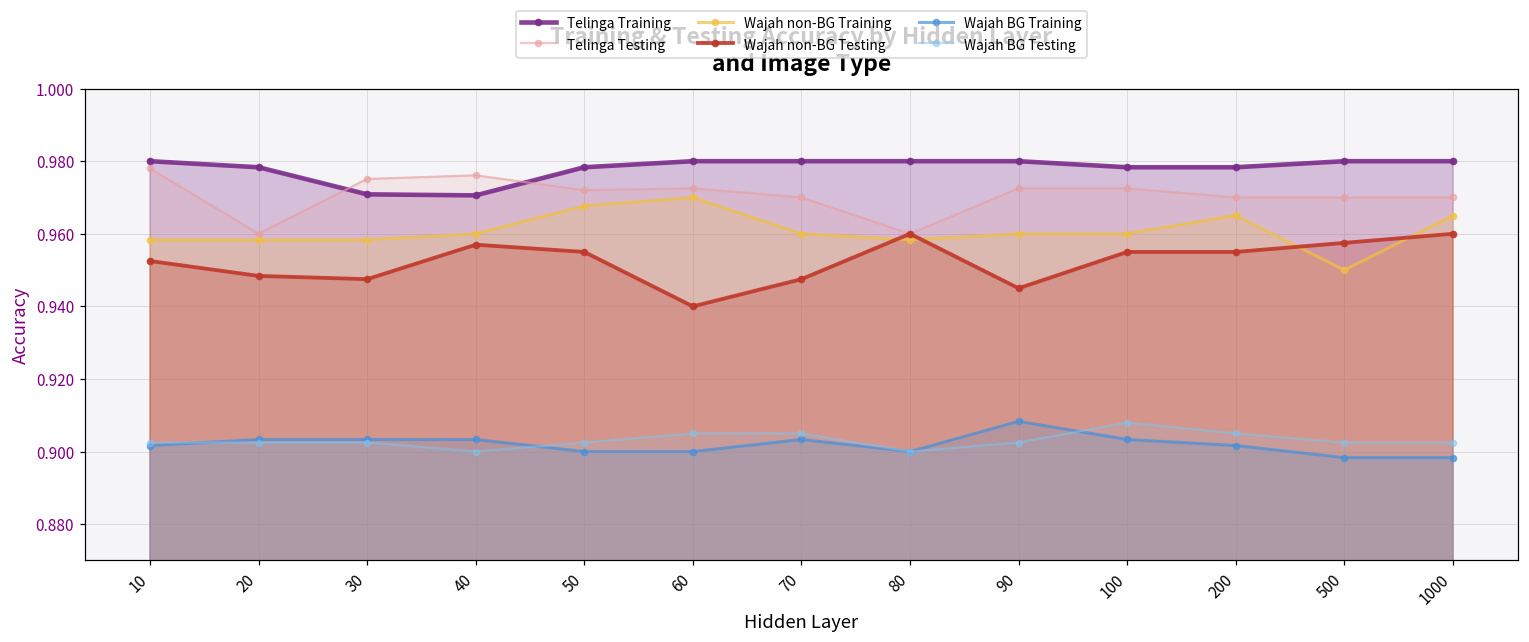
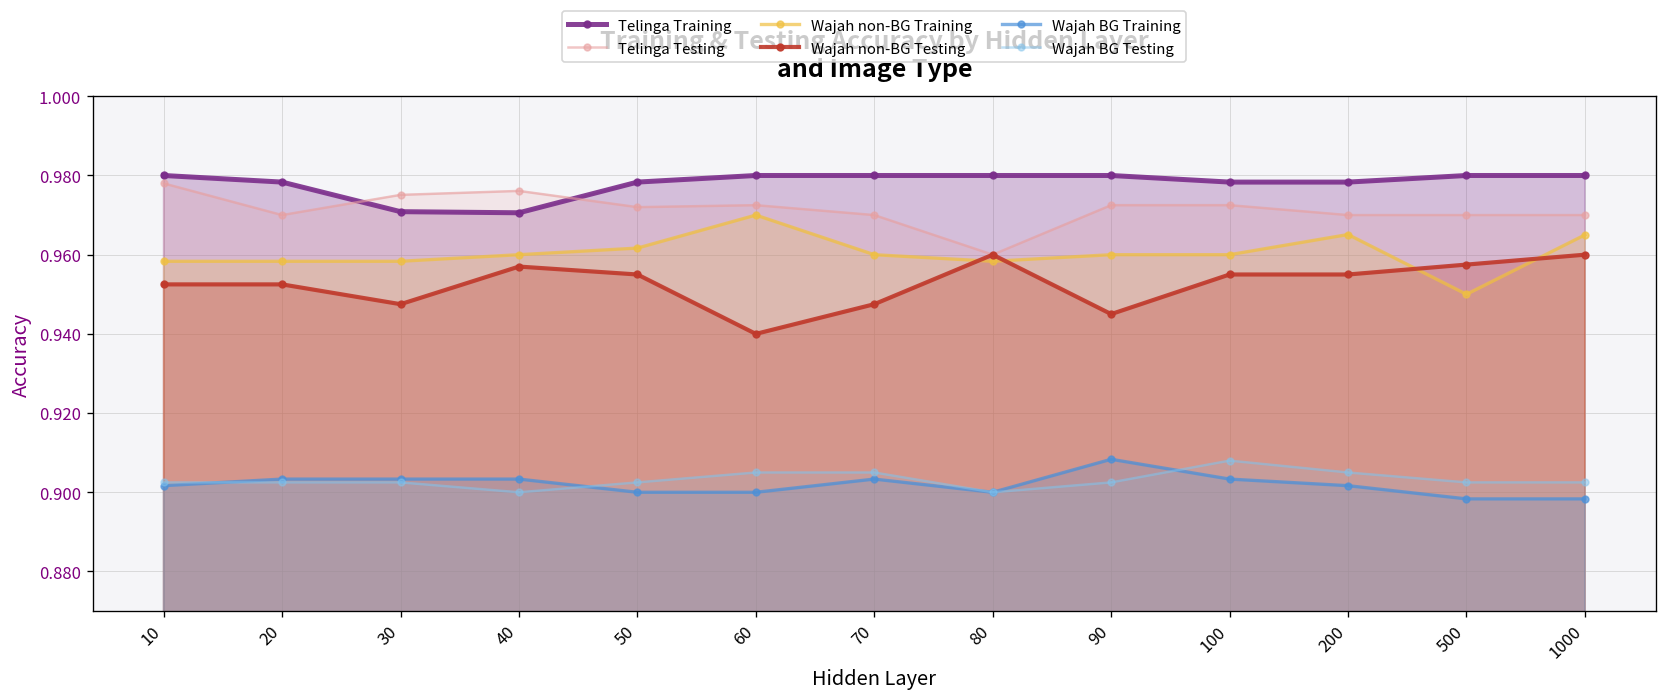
  {
    "Telinga Training": {
      "10": 0.980,
      "20": 0.978,
      "30": 0.971,
      "40": 0.971,
      "50": 0.978,
      "60": 0.980,
      "70": 0.980,
      "80": 0.980,
      "90": 0.980,
      "100": 0.978,
      "200": 0.978,
      "500": 0.980,
      "1000": 0.980
    },
    "Telinga Testing": {
      "10": 0.978,
-     "20": 0.96,
+     "20": 0.97,
      "30": 0.975,
      "40": 0.976,
      "50": 0.972,
      "60": 0.973,
      "70": 0.97,
      "90": 0.973,
      "100": 0.973,
      "200": 0.97,
      "500": 0.97,
      "1000": 0.97
    },
    "Wajah non-BG Training": {
      "10": 0.958,
      "20": 0.958,
      "30": 0.958,
      "40": 0.960,
-     "50": 0.968,
+     "50": 0.962,
      "60": 0.970,
      "70": 0.960,
      "80": 0.958,
      "90": 0.960,
      "100": 0.960,
      "200": 0.965,
      "500": 0.950,
      "1000": 0.965
    },
    "Wajah non-BG Testing": {
      "10": 0.953,
-     "20": 0.948,
+     "20": 0.953,
      "30": 0.948,
      "40": 0.957,
      "50": 0.955,
      "60": 0.940,
      "70": 0.948,
      "90": 0.945,
      "100": 0.955,
      "200": 0.955,
      "500": 0.958,
      "1000": 0.960
    },
    "Wajah BG Training": {
      "10": 0.902,
      "20": 0.903,
      "30": 0.903,
      "40": 0.903,
      "50": 0.900,
      "60": 0.900,
      "70": 0.903,
      "90": 0.908,
      "100": 0.903,
      "200": 0.902,
      "500": 0.898,
      "1000": 0.898
    },
    "Wajah BG Testing": {
      "10": 0.903,
      "20": 0.903,
      "30": 0.903,
      "40": 0.900,
      "50": 0.903,
      "60": 0.905,
      "70": 0.905,
      "90": 0.903,
      "100": 0.908,
      "200": 0.905,
      "500": 0.903,
      "1000": 0.903
    }
  }
